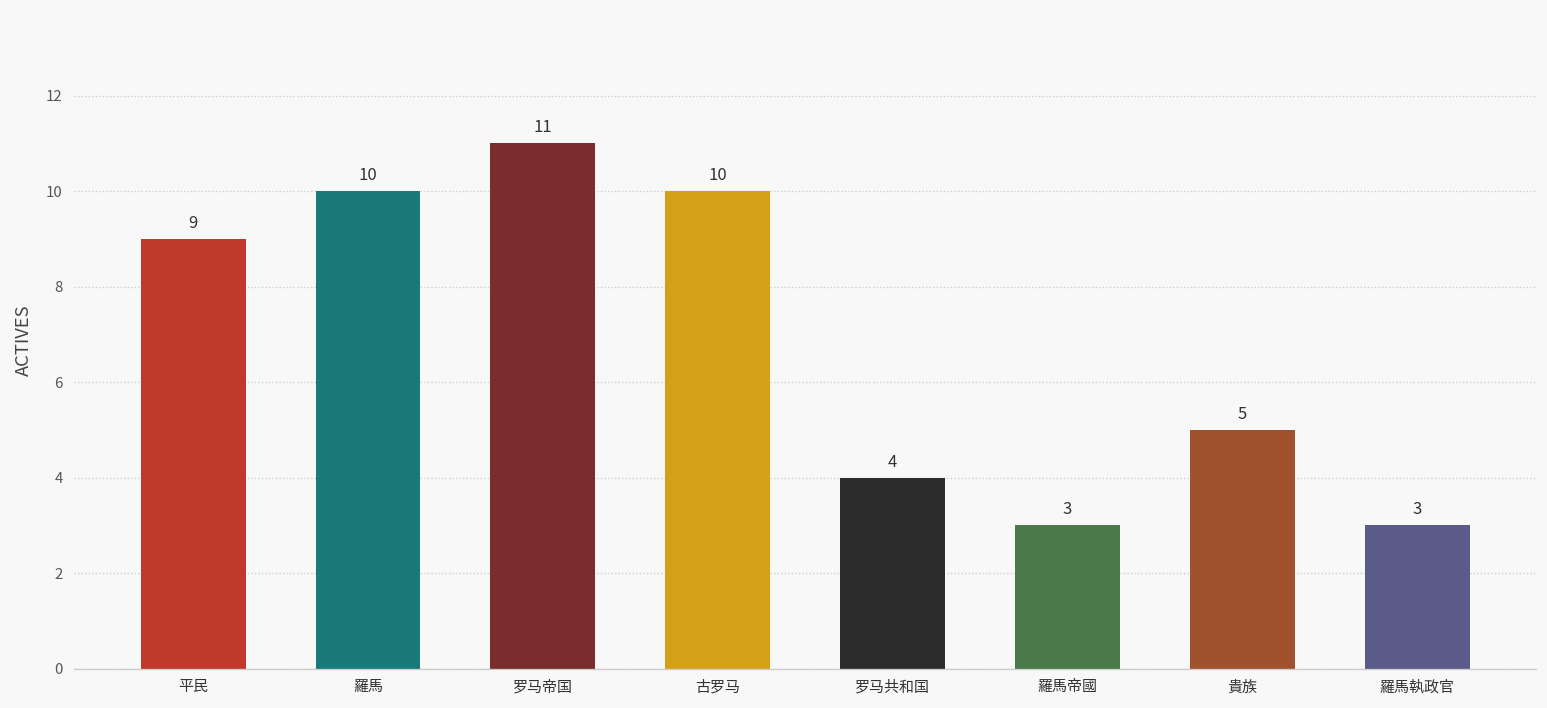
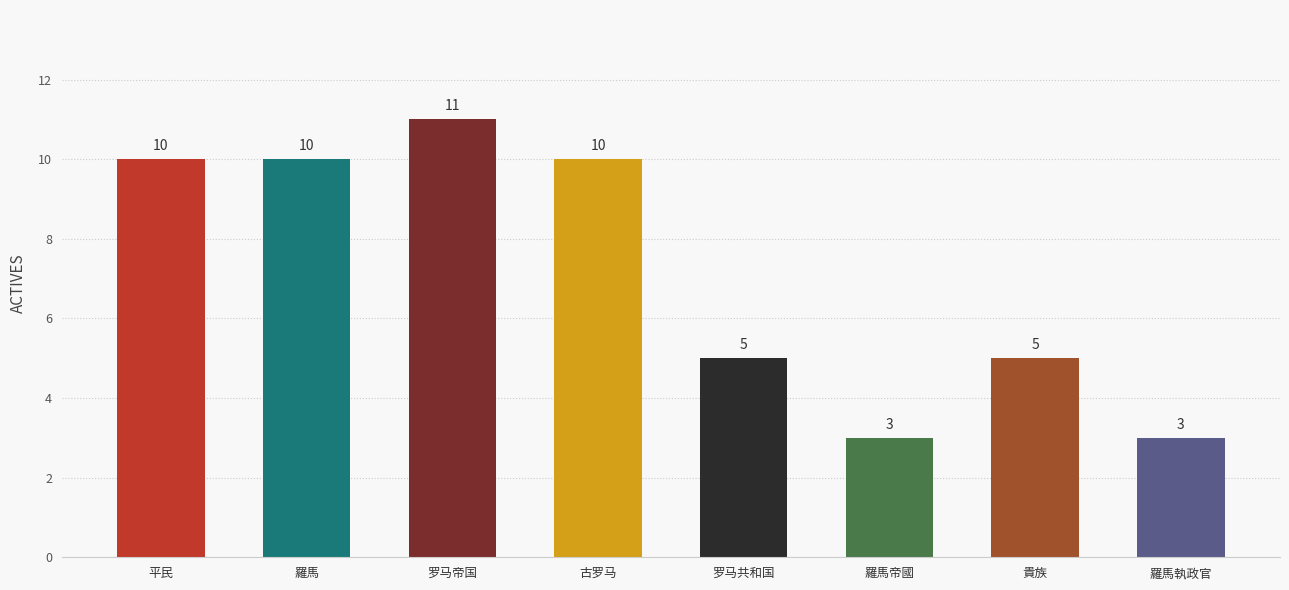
  {
-   "平民": 9,
+   "平民": 10,
    "羅馬": 10,
    "罗马帝国": 11,
    "古罗马": 10,
-   "罗马共和国": 4,
+   "罗马共和国": 5,
    "羅馬帝國": 3,
    "貴族": 5,
    "羅馬執政官": 3
  }
